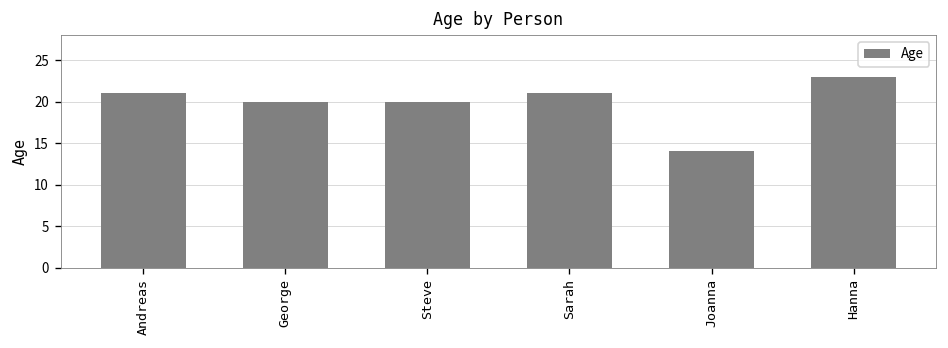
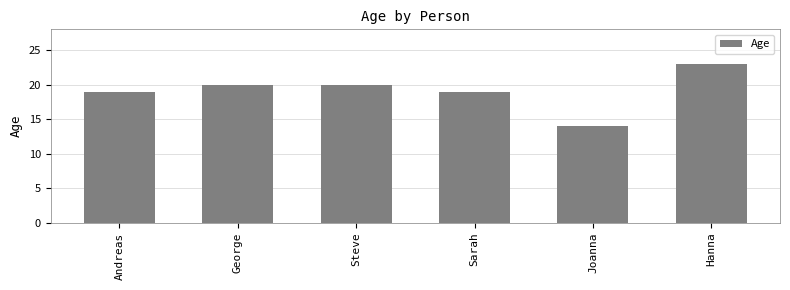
  {
-   "Andreas": 21,
+   "Andreas": 19,
    "George": 20,
    "Steve": 20,
-   "Sarah": 21,
+   "Sarah": 19,
    "Joanna": 14,
    "Hanna": 23
  }
